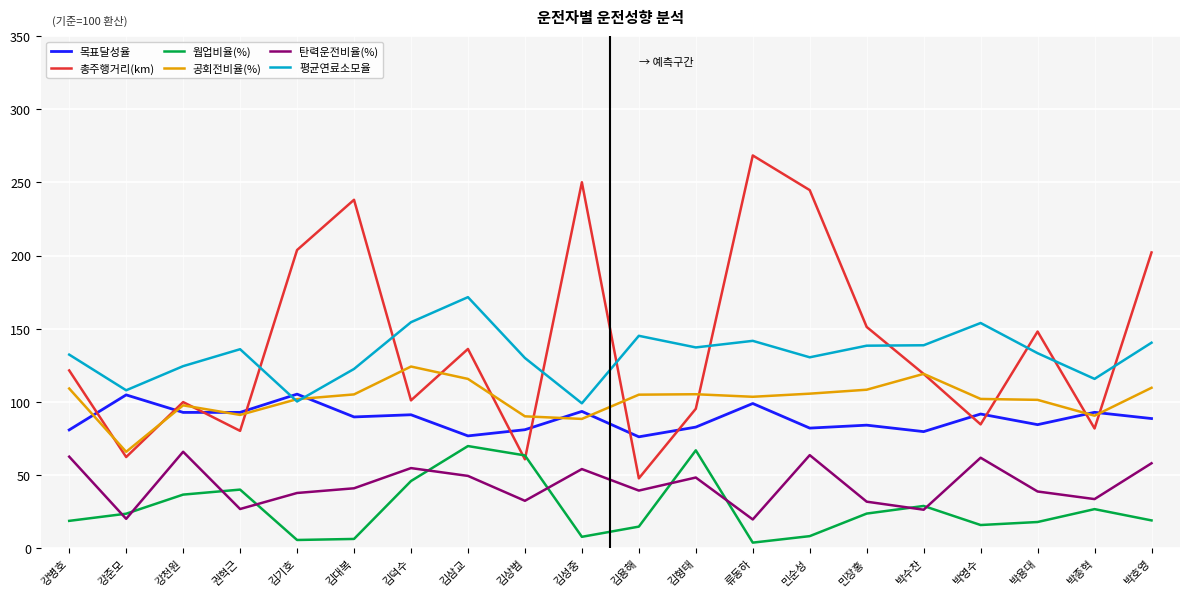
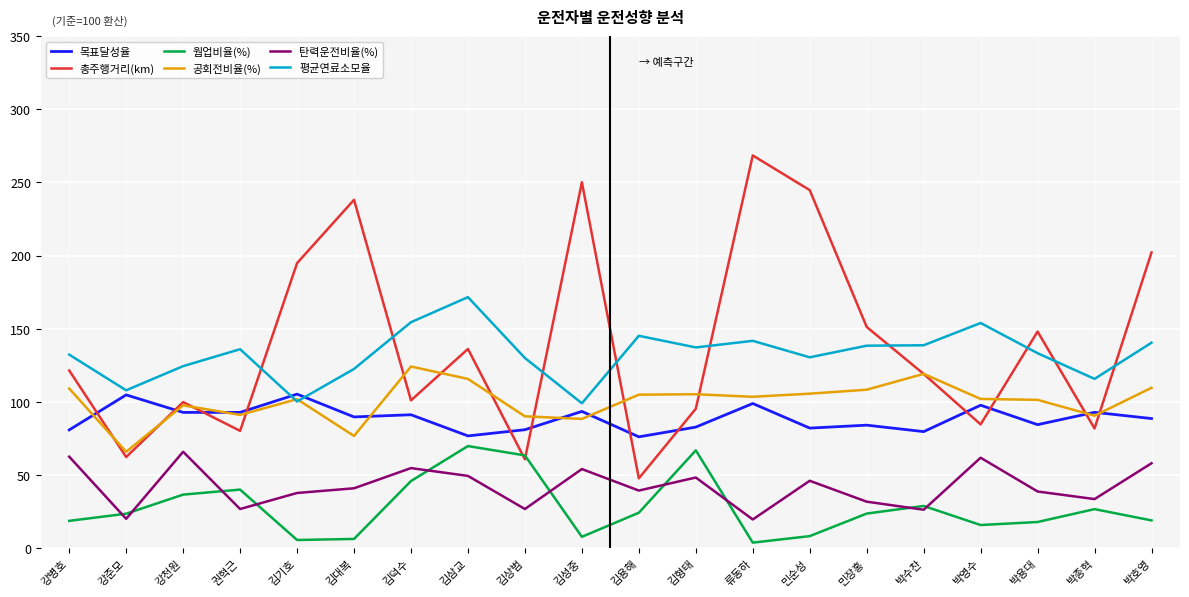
  {
    "목표달성율": {
      "강병호": 81,
      "강준모": 105,
      "강천원": 93,
      "권혁근": 93,
      "김기호": 105,
      "김대복": 90,
      "김덕수": 91,
      "김삼교": 77,
      "김상범": 81,
      "김성중": 94,
      "김용해": 76,
      "김형태": 83,
      "류동하": 99,
      "민순성": 82,
      "민장홍": 84,
      "박수찬": 80,
-     "박영수": 92,
+     "박영수": 98,
      "박용대": 85,
      "박종혁": 93,
      "박호영": 89
    },
    "총주행거리(km)": {
      "강병호": 122,
      "강준모": 62,
      "강천원": 100,
      "권혁근": 80,
-     "김기호": 204,
+     "김기호": 195,
      "김대복": 238,
      "김덕수": 101,
      "김삼교": 136,
      "김상범": 61,
      "김성중": 250,
      "김용해": 48,
      "김형태": 95,
      "류동하": 268,
      "민순성": 245,
      "민장홍": 151,
      "박영수": 85,
      "박용대": 148,
      "박종혁": 82,
      "박호영": 202
    },
    "웜업비율(%)": {
      "강병호": 19,
      "강준모": 24,
      "강천원": 37,
      "권혁근": 40,
      "김기호": 6,
      "김대복": 6,
      "김덕수": 46,
      "김삼교": 70,
      "김상범": 64,
      "김성중": 8,
-     "김용해": 15,
+     "김용해": 24,
      "김형태": 67,
      "류동하": 4,
      "민순성": 8,
      "민장홍": 24,
      "박수찬": 29,
      "박영수": 16,
      "박용대": 18,
      "박종혁": 27,
      "박호영": 19
    },
    "공회전비율(%)": {
      "강병호": 109,
      "강준모": 66,
      "강천원": 98,
      "권혁근": 91,
-     "김대복": 105,
+     "김대복": 77,
      "김덕수": 124,
      "김삼교": 116,
      "김상범": 90,
      "김성중": 88,
      "김용해": 105,
      "김형태": 105,
      "류동하": 104,
      "민순성": 106,
      "민장홍": 108,
      "박영수": 102,
      "박용대": 101,
      "박종혁": 91,
      "박호영": 110
    },
    "탄력운전비율(%)": {
      "강병호": 63,
      "강준모": 20,
      "강천원": 66,
      "권혁근": 27,
      "김기호": 38,
      "김대복": 41,
      "김덕수": 55,
      "김삼교": 50,
-     "김상범": 33,
+     "김상범": 27,
      "김성중": 54,
      "김용해": 40,
      "김형태": 48,
      "류동하": 20,
-     "민순성": 64,
+     "민순성": 46,
      "민장홍": 32,
      "박수찬": 26,
      "박영수": 62,
      "박용대": 39,
      "박종혁": 34,
      "박호영": 58
    },
    "평균연료소모율": {
      "강병호": 132,
      "강준모": 108,
      "강천원": 125,
      "권혁근": 136,
      "김대복": 123,
      "김덕수": 155,
      "김삼교": 172,
      "김상범": 130,
      "김성중": 99,
      "김용해": 145,
      "김형태": 137,
      "류동하": 142,
      "민순성": 131,
      "민장홍": 139,
      "박수찬": 139,
      "박영수": 154,
      "박용대": 133,
      "박종혁": 116,
      "박호영": 141
    }
  }
